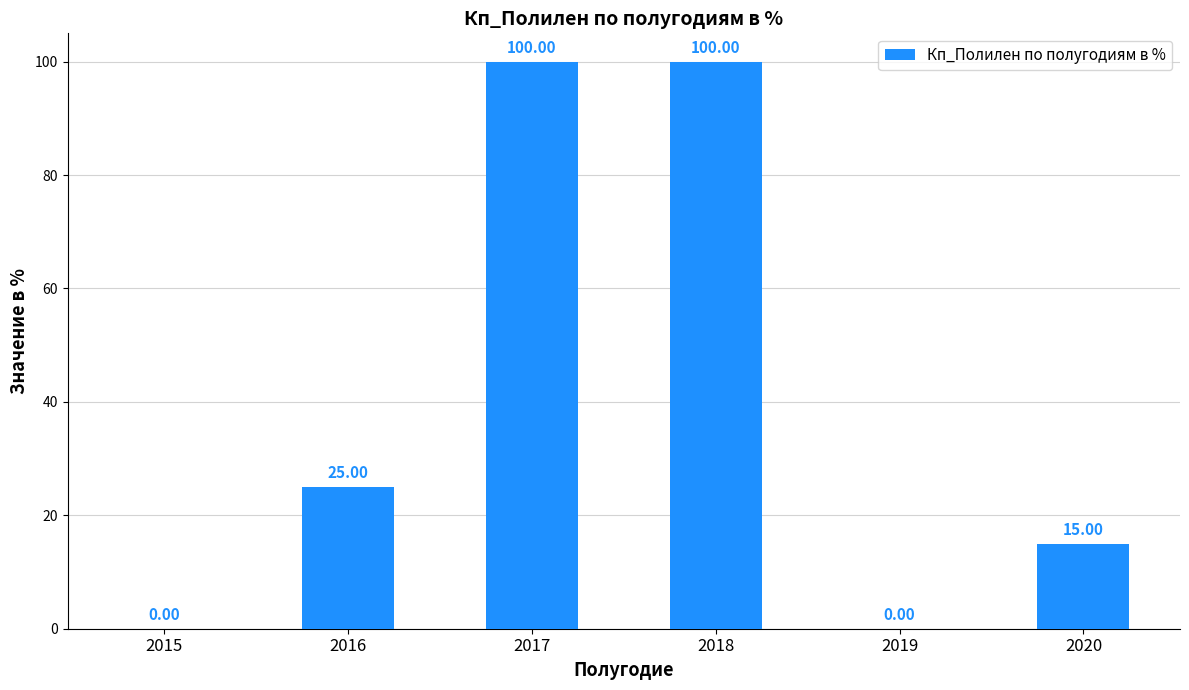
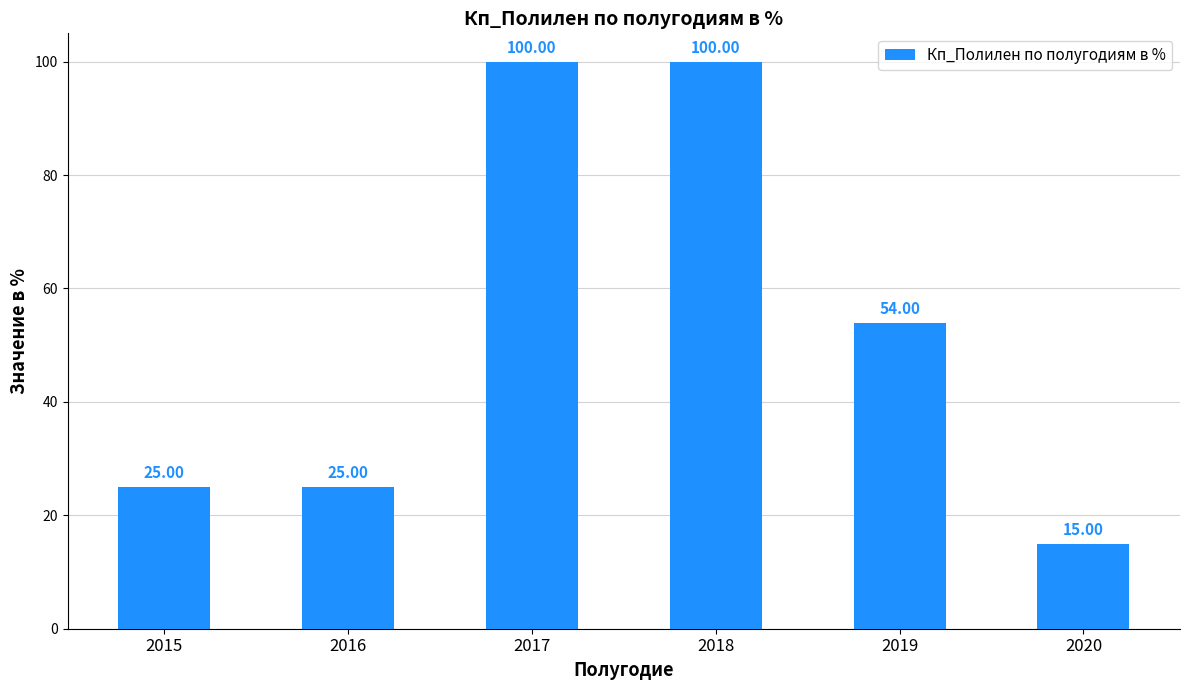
  {
-   "2015": 0.00,
+   "2015": 25.00,
    "2016": 25.00,
    "2017": 100.00,
    "2018": 100.00,
-   "2019": 0.00,
+   "2019": 54.00,
    "2020": 15.00
  }
